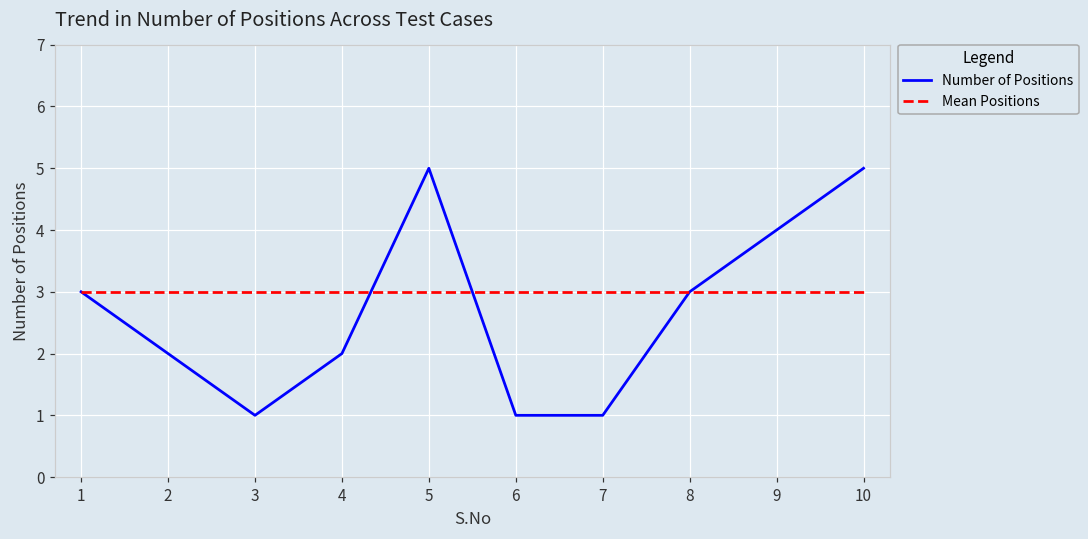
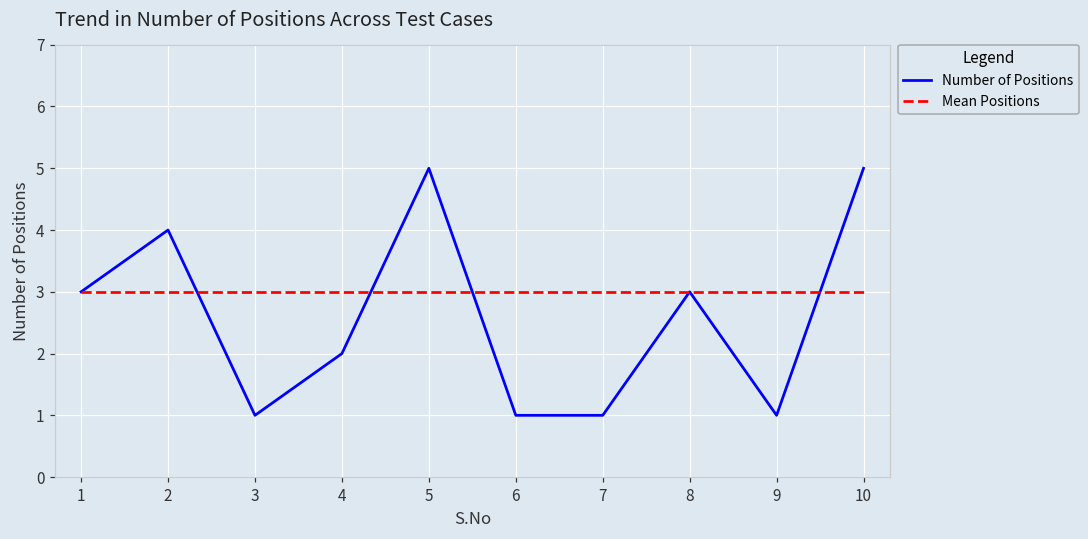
  {
    "Number of Positions": {
-     "2": 2,
+     "2": 4,
      "3": 1,
      "4": 2,
      "5": 5,
      "6": 1,
      "7": 1,
-     "9": 4,
+     "9": 1,
      "10": 5
    },
    "Mean Positions": {
      "2": 3,
      "3": 3,
      "4": 3,
      "5": 3,
      "6": 3,
      "7": 3,
      "9": 3,
      "10": 3
    }
  }
